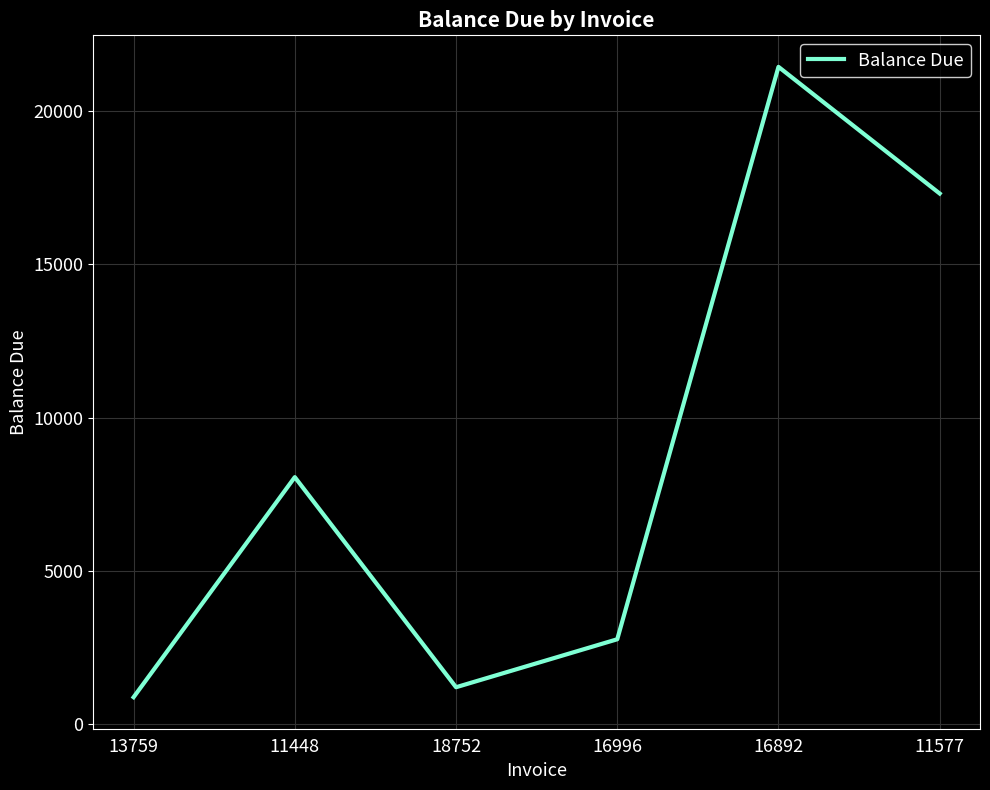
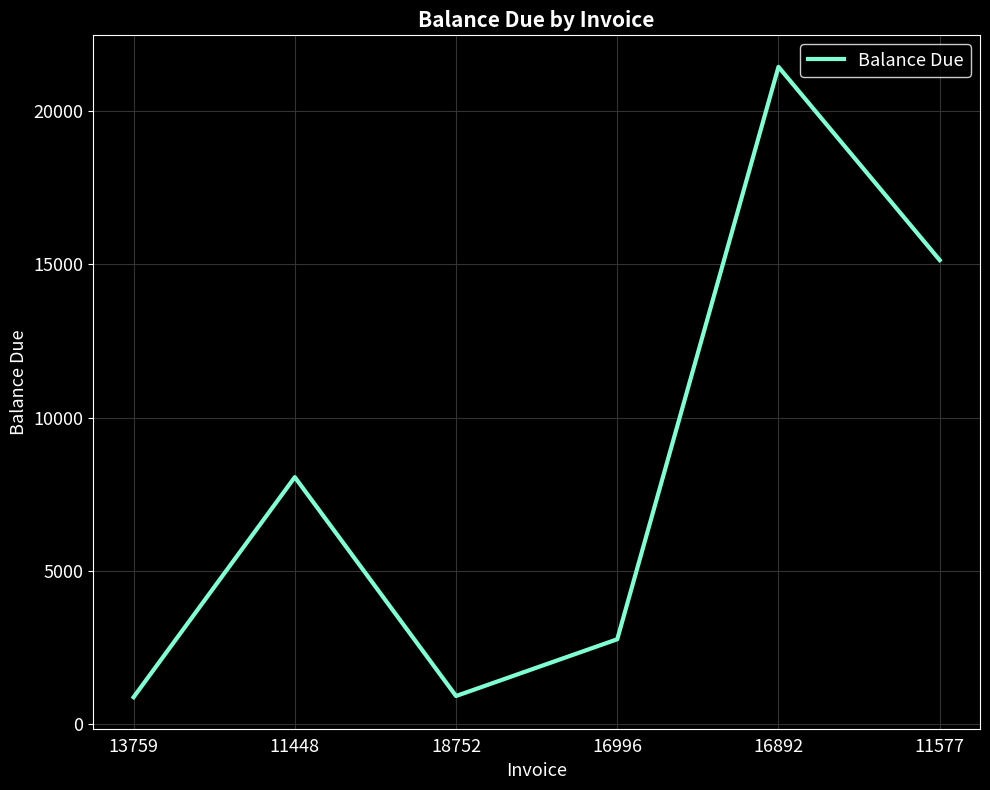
  {
    "13759": 900,
    "11448": 8100,
-   "18752": 1200,
+   "18752": 900,
    "16996": 2800,
    "16892": 21400,
-   "11577": 17300
+   "11577": 15100
  }
